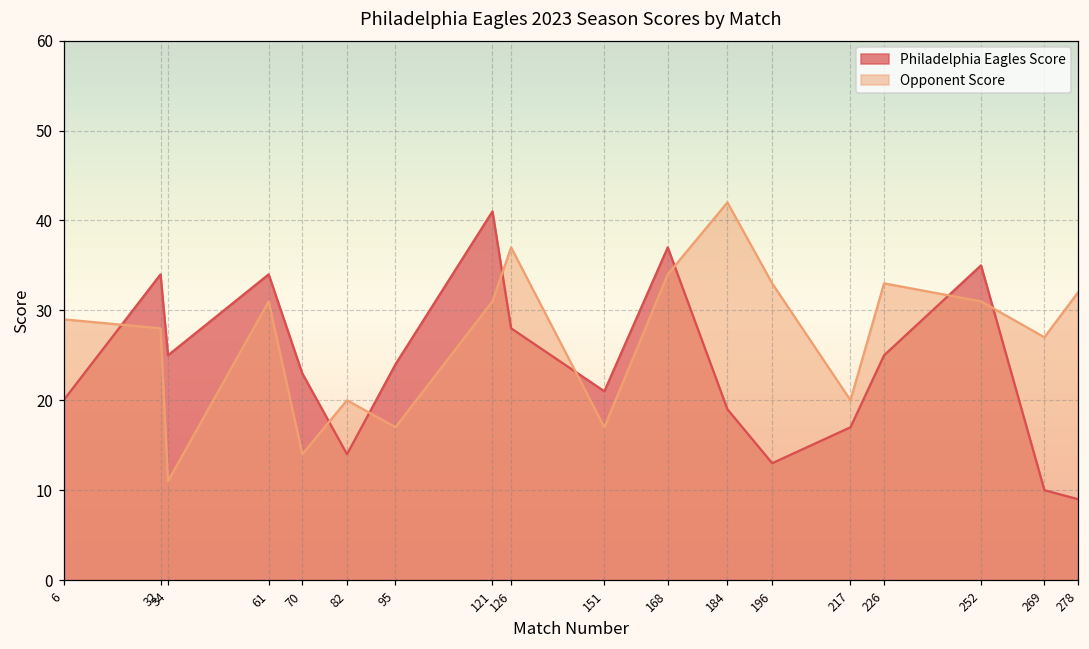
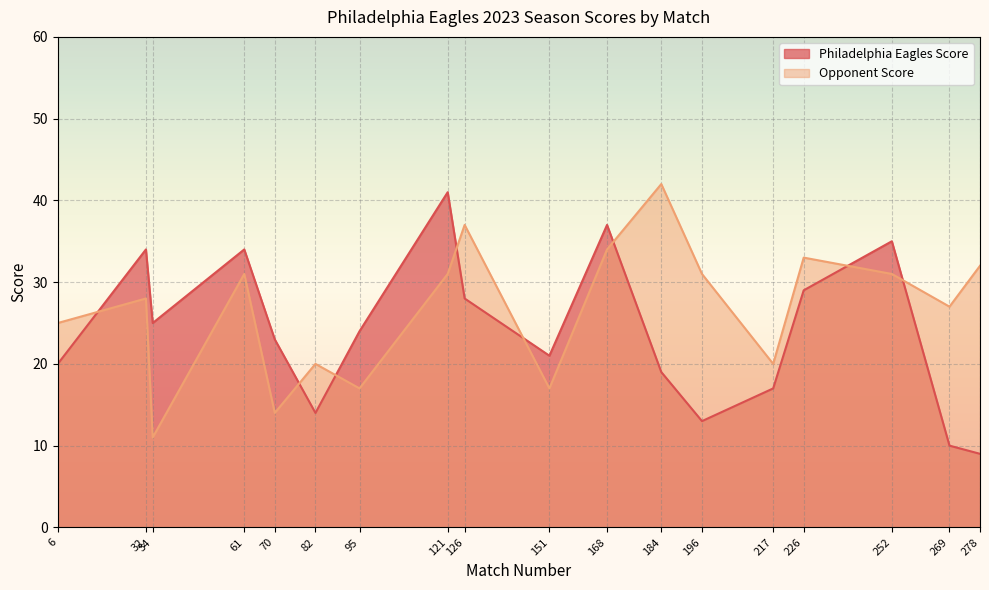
  {
    "Philadelphia Eagles Score": {
      "6": 20,
      "32": 34,
      "34": 25,
      "61": 34,
      "70": 23,
      "82": 14,
      "95": 24,
      "121": 41,
      "126": 28,
      "151": 21,
      "168": 37,
      "184": 19,
      "196": 13,
      "217": 17,
-     "226": 25,
+     "226": 29,
      "252": 35,
      "269": 10,
      "278": 9
    },
    "Opponent Score": {
-     "6": 29,
+     "6": 25,
      "32": 28,
      "34": 11,
      "61": 31,
      "70": 14,
      "82": 20,
      "95": 17,
      "121": 31,
      "126": 37,
      "151": 17,
      "168": 34,
      "184": 42,
-     "196": 33,
+     "196": 31,
      "217": 20,
      "226": 33,
      "252": 31,
      "269": 27,
      "278": 32
    }
  }
